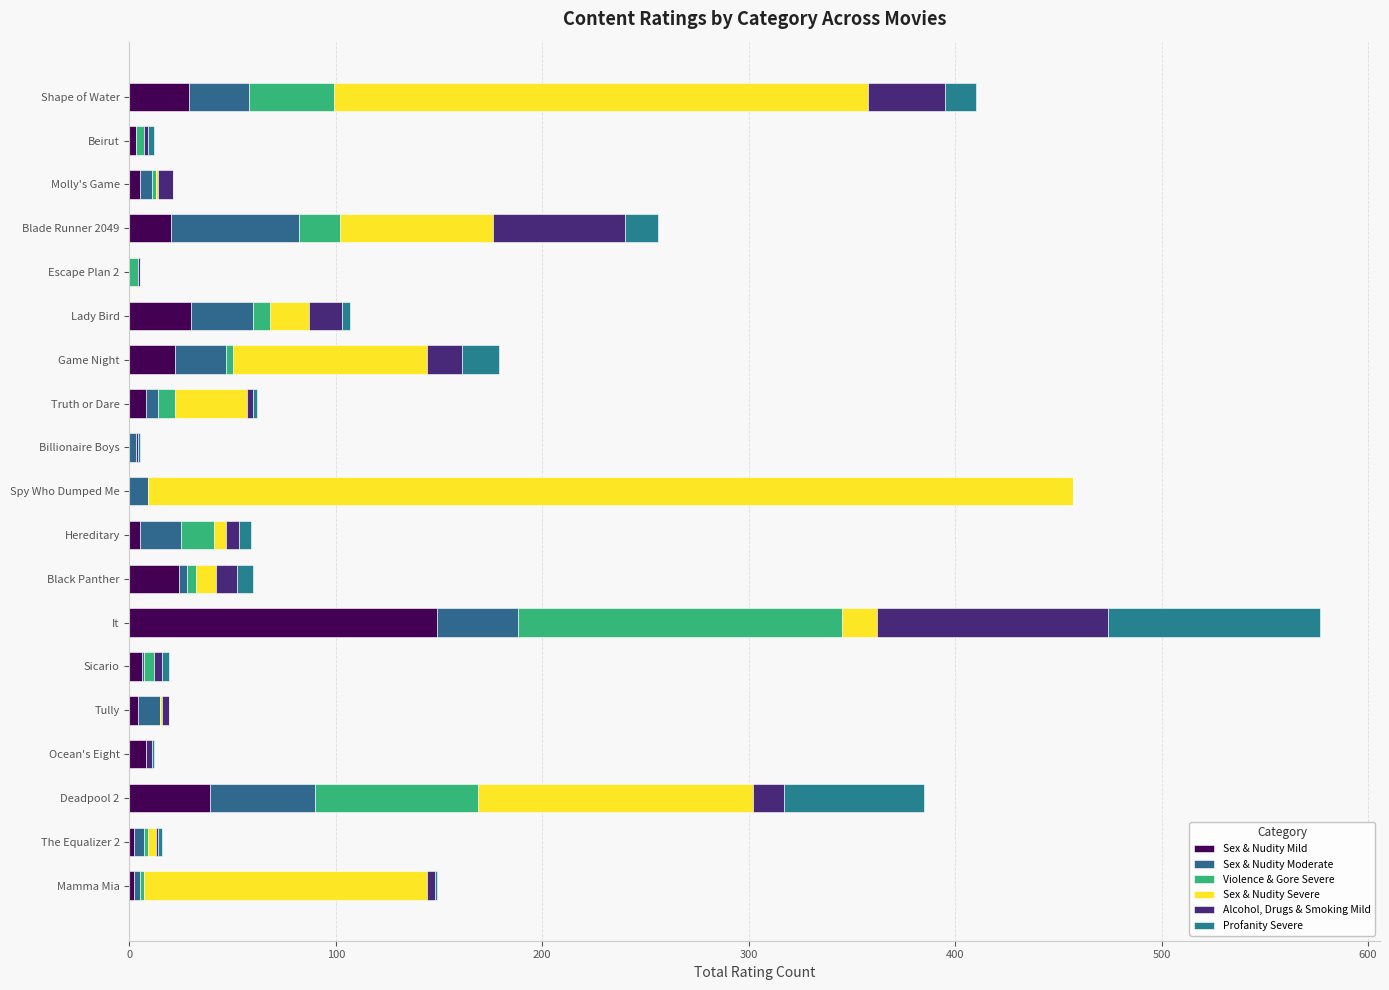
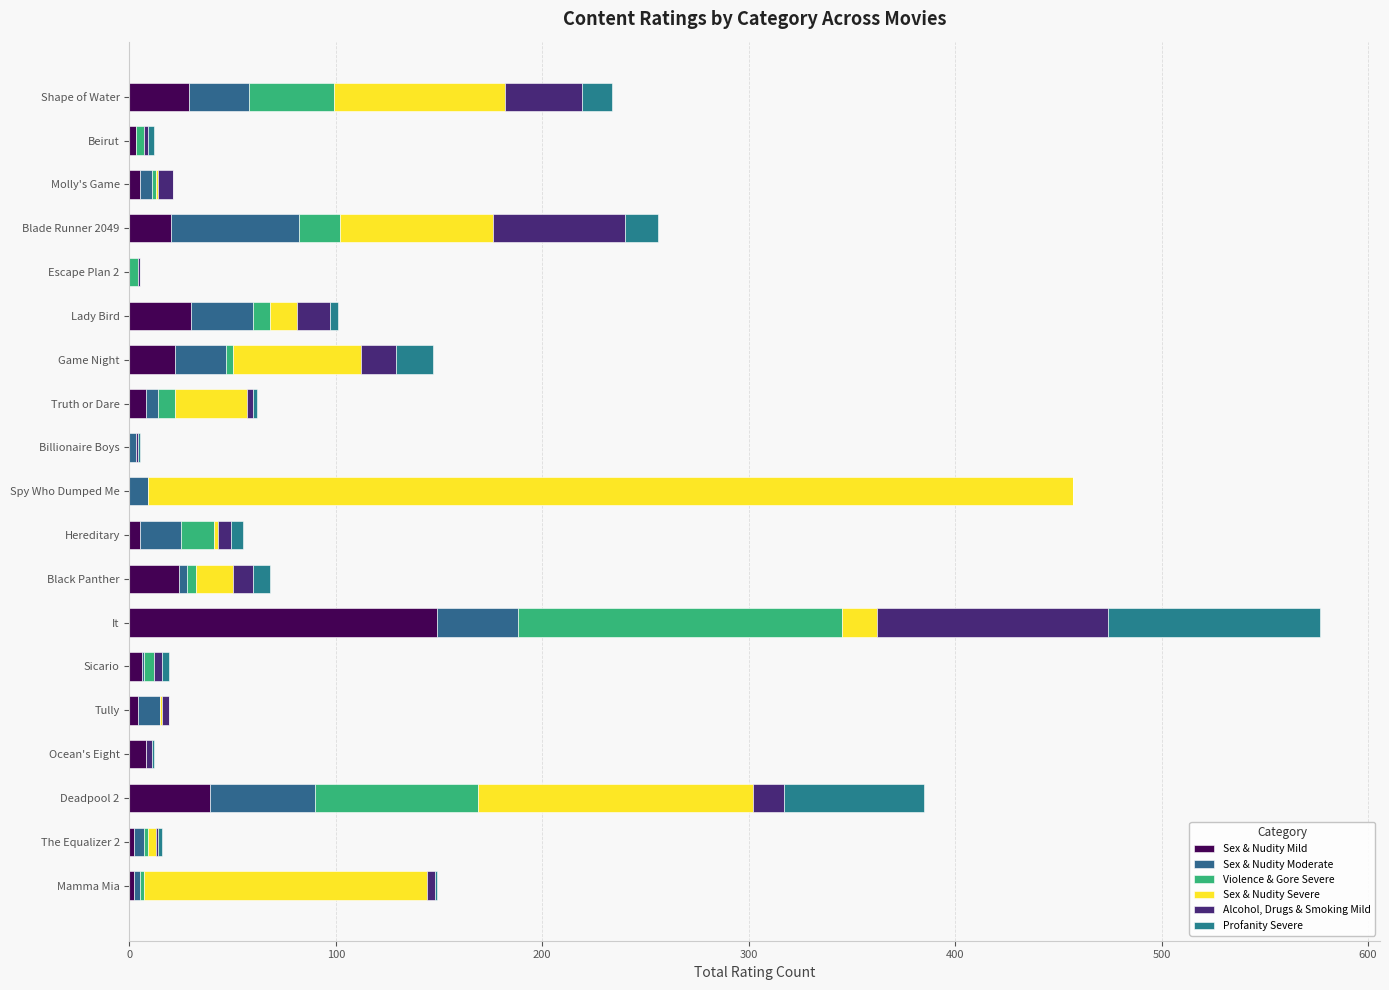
  {
    "Sex & Nudity Severe": {
-     "Shape of Water": 259,
+     "Shape of Water": 83,
      "Beirut": 0,
      "Blade Runner 2049": 74,
      "Escape Plan 2": 0,
-     "Lady Bird": 19,
-     "Game Night": 94,
+     "Lady Bird": 13,
+     "Game Night": 62,
      "Truth or Dare": 35,
      "Billionaire Boys": 0,
      "Spy Who Dumped Me": 448,
-     "Hereditary": 6,
-     "Black Panther": 10,
+     "Hereditary": 2,
+     "Black Panther": 18,
      "It": 17,
      "Sicario": 0,
      "Ocean's Eight": 0,
      "Deadpool 2": 133,
      "The Equalizer 2": 4,
      "Mamma Mia": 137
    }
  }
